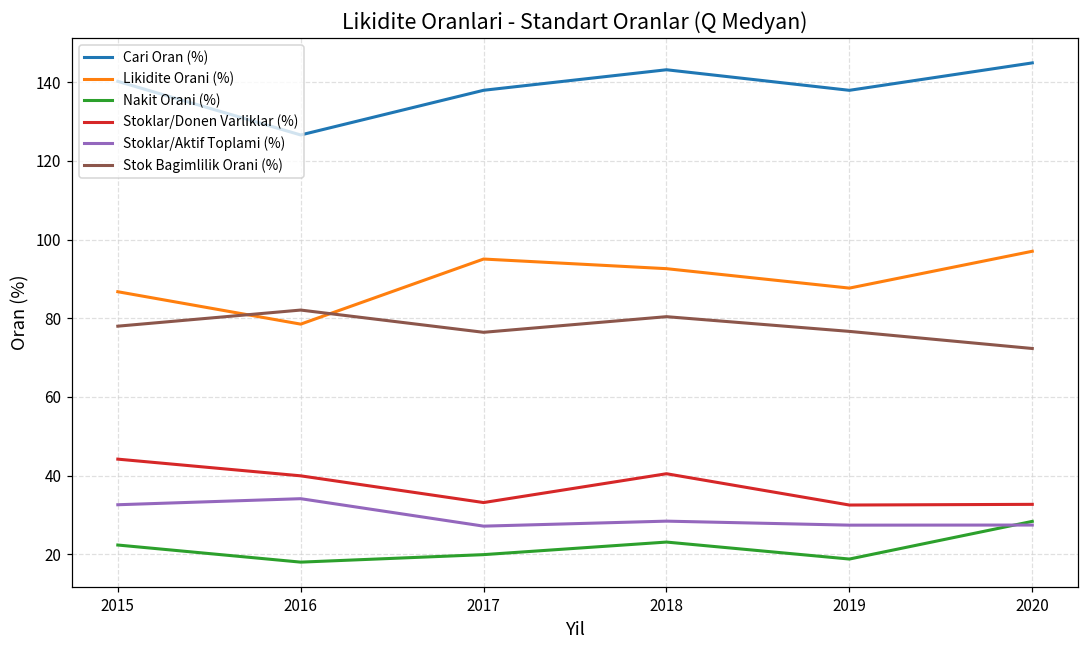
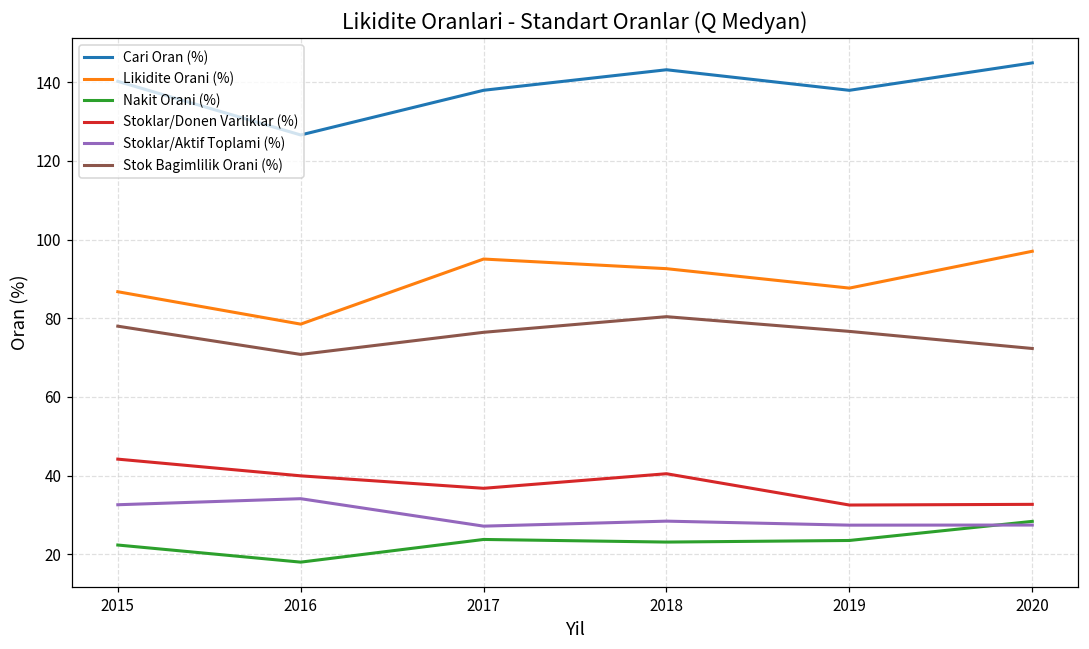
  {
    "Cari Oran (%)": {
      "2017": 138,
      "2018": 143,
      "2019": 138,
      "2020": 145
    },
    "Likidite Orani (%)": {
      "2015": 87,
      "2016": 79,
      "2017": 95,
      "2018": 93,
      "2019": 88,
      "2020": 97
    },
    "Nakit Orani (%)": {
      "2015": 22,
      "2016": 18,
-     "2017": 20,
+     "2017": 24,
      "2018": 23,
-     "2019": 19,
+     "2019": 23,
      "2020": 28
    },
    "Stoklar/Donen Varliklar (%)": {
      "2015": 44,
      "2016": 40,
-     "2017": 33,
+     "2017": 37,
      "2018": 40,
      "2019": 32,
      "2020": 33
    },
    "Stoklar/Aktif Toplami (%)": {
      "2015": 33,
      "2016": 34,
      "2017": 27,
      "2018": 28,
      "2019": 27,
      "2020": 27
    },
    "Stok Bagimlilik Orani (%)": {
      "2015": 78,
-     "2016": 82,
+     "2016": 71,
      "2017": 76,
      "2018": 80,
      "2019": 77,
      "2020": 72
    }
  }
